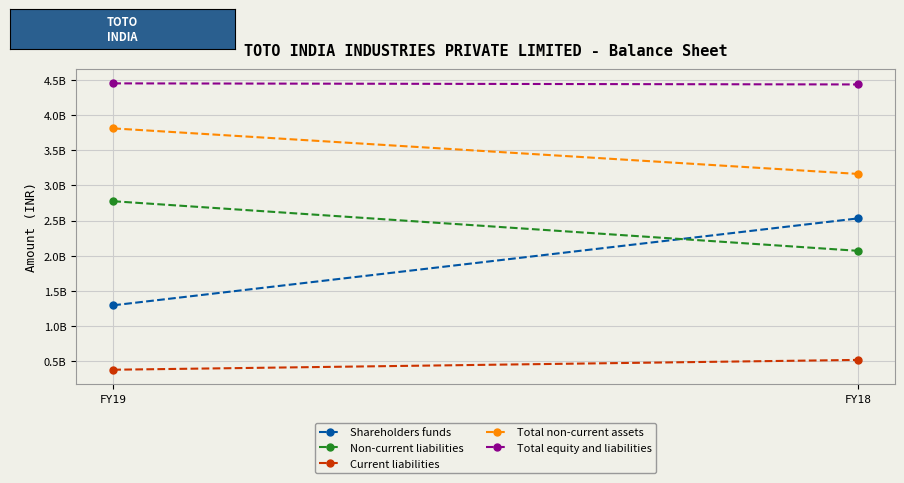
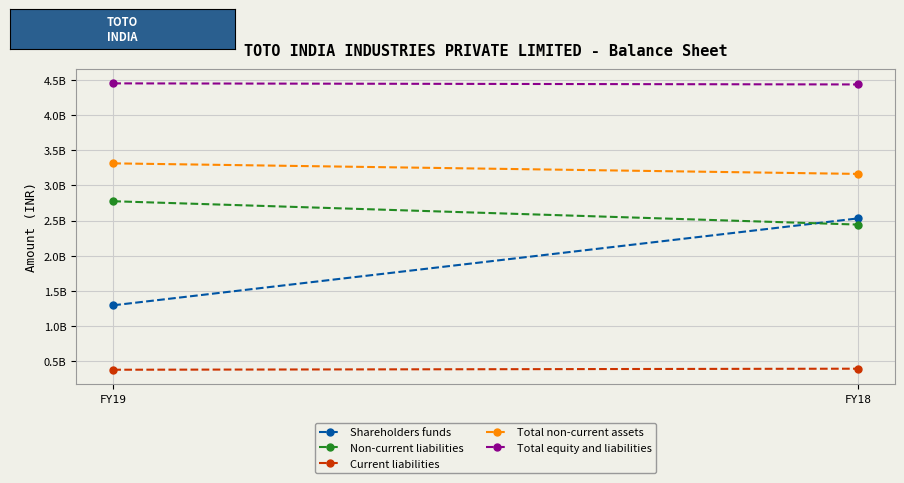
  {
    "Shareholders funds": {
      "FY19": 1300000000,
      "FY18": 2500000000
    },
    "Non-current liabilities": {
      "FY19": 2800000000,
-     "FY18": 2100000000
+     "FY18": 2400000000
    },
    "Current liabilities": {
      "FY19": 400000000,
-     "FY18": 500000000
+     "FY18": 400000000
    },
    "Total non-current assets": {
-     "FY19": 3800000000,
+     "FY19": 3300000000,
      "FY18": 3200000000
    },
    "Total equity and liabilities": {
      "FY19": 4400000000,
      "FY18": 4400000000
    }
  }
